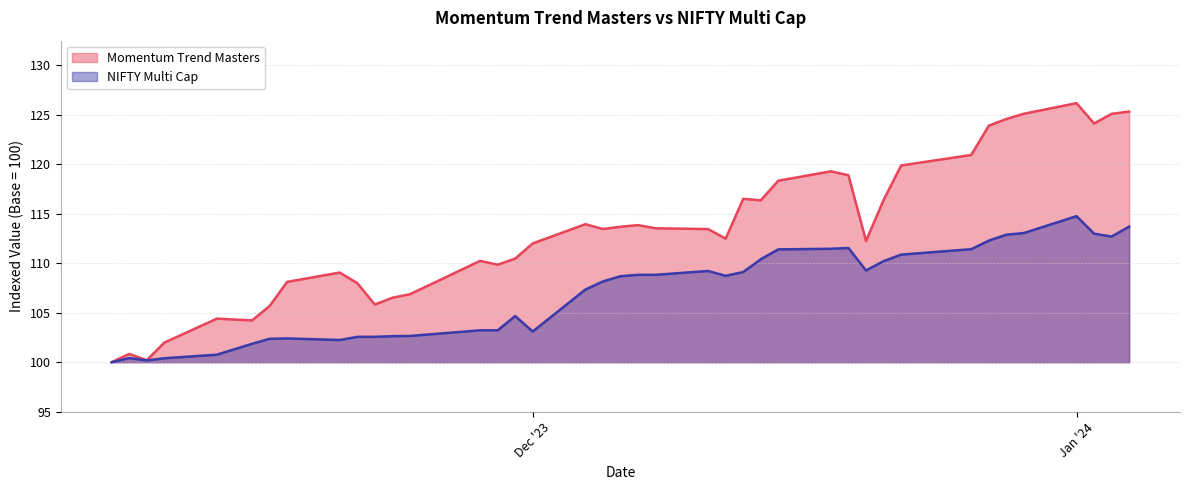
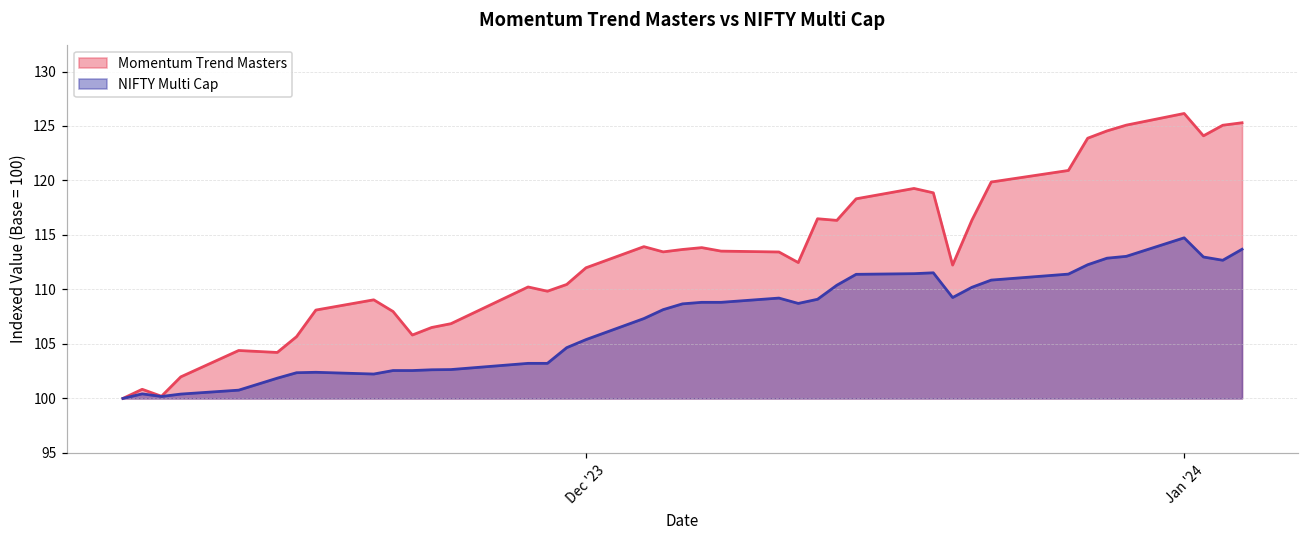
  {
    "Momentum Trend Masters": {
      "Dec '23": 112,
      "Jan '24": 126
    },
    "NIFTY Multi Cap": {
-     "Dec '23": 103,
+     "Dec '23": 105,
      "Jan '24": 115
    }
  }
